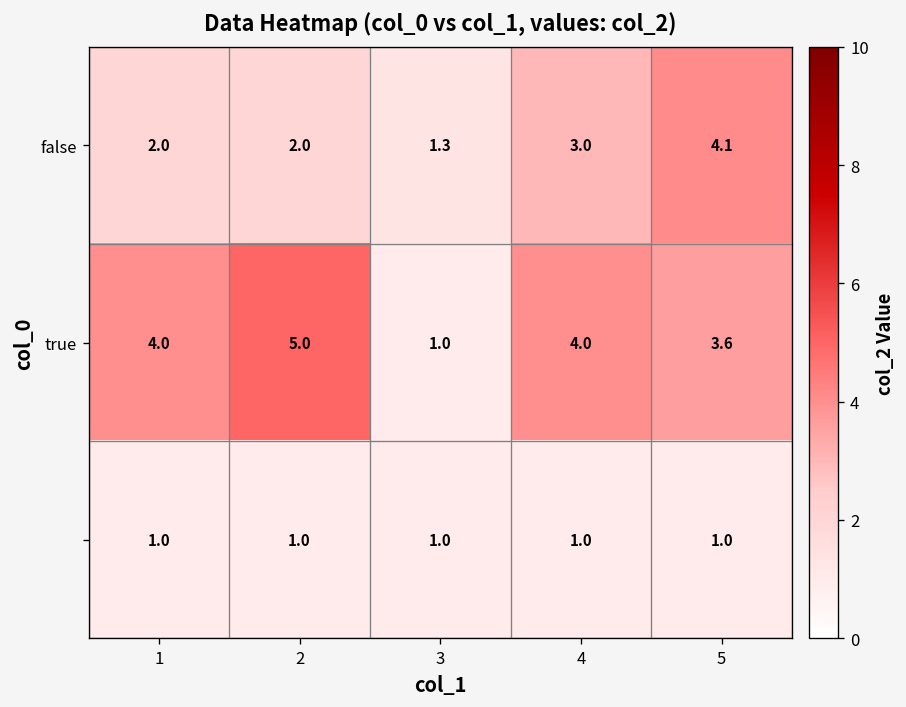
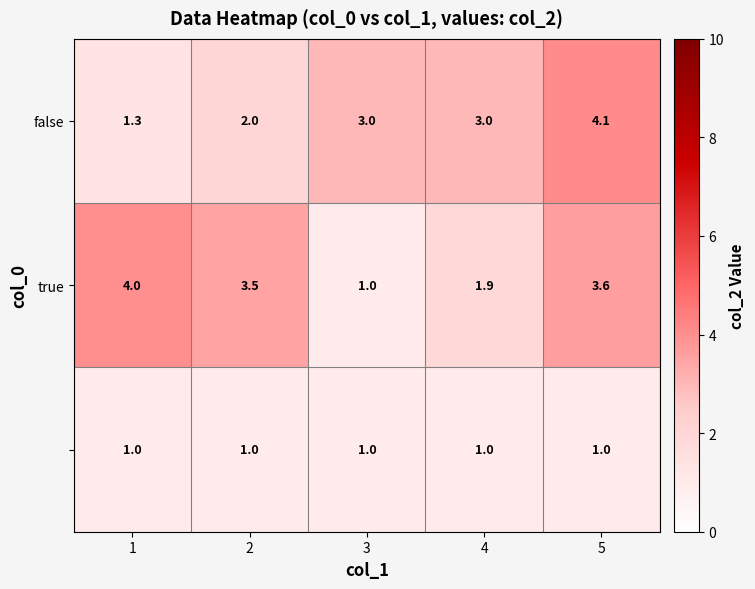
  {
    "false": {
-     "1": 2.0,
+     "1": 1.3,
      "2": 2.0,
-     "3": 1.3,
+     "3": 3.0,
      "4": 3.0,
      "5": 4.1
    },
    "true": {
      "1": 4.0,
-     "2": 5.0,
+     "2": 3.5,
      "3": 1.0,
-     "4": 4.0,
+     "4": 1.9,
      "5": 3.6
    }
  }
